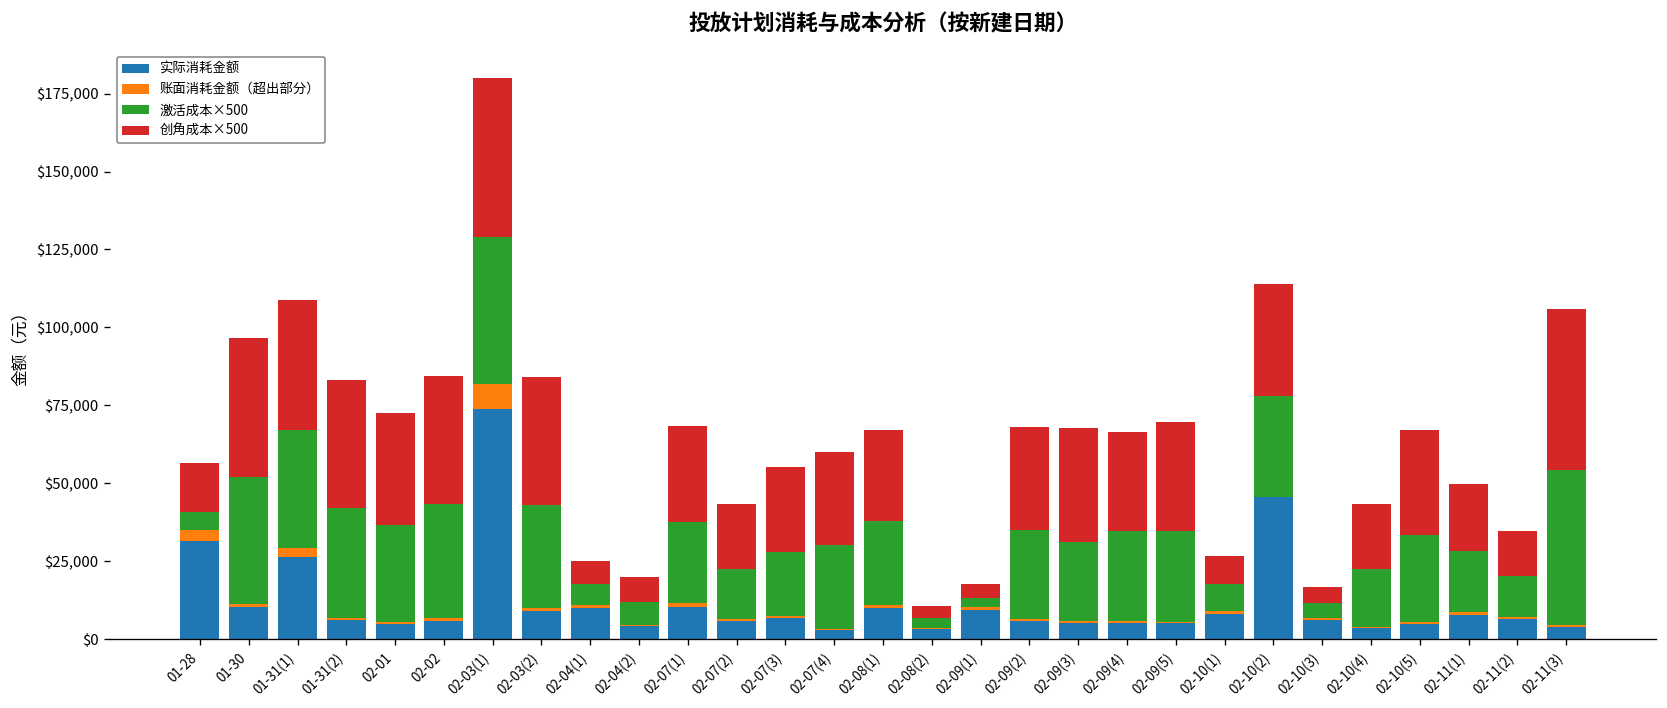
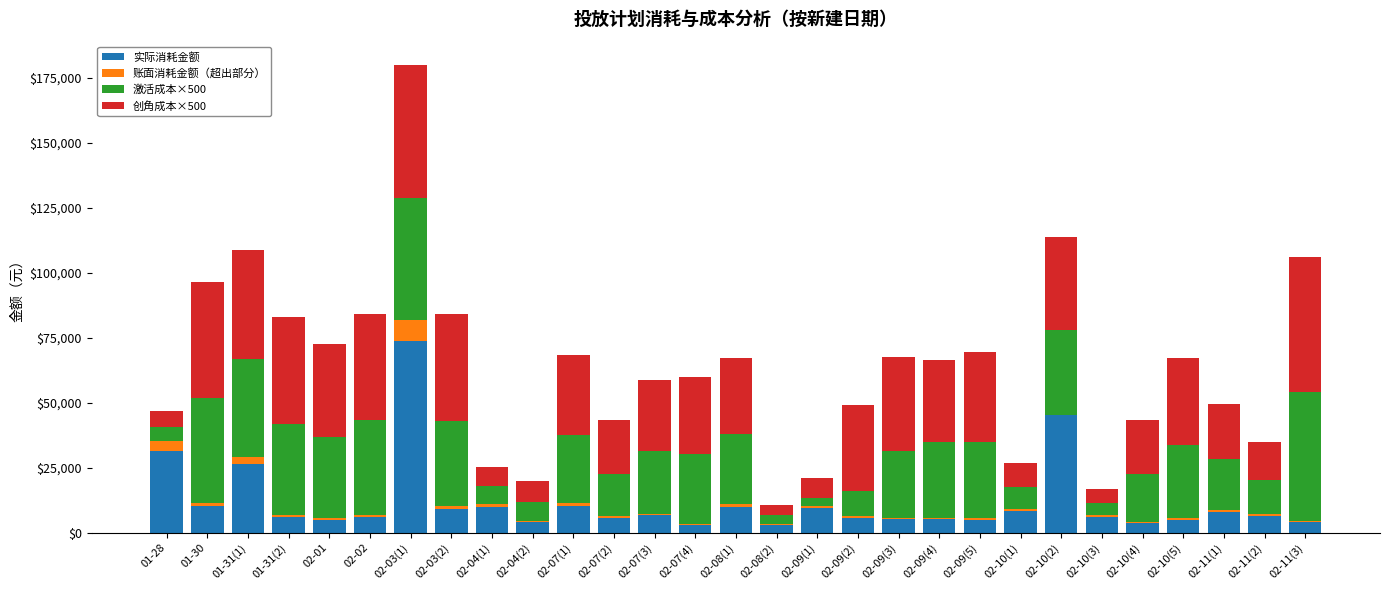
  {
    "实际消耗金额": {
      "01-28": "$32,000",
      "01-30": "$10,000",
      "01-31(1)": "$26,000",
      "01-31(2)": "$6,000",
      "02-01": "$5,000",
      "02-02": "$6,000",
      "02-03(1)": "$74,000",
      "02-03(2)": "$9,000",
      "02-04(1)": "$10,000",
      "02-04(2)": "$4,000",
      "02-07(1)": "$10,000",
      "02-07(2)": "$6,000",
      "02-07(3)": "$7,000",
      "02-07(4)": "$3,000",
      "02-08(1)": "$10,000",
      "02-08(2)": "$3,000",
      "02-09(1)": "$9,000",
      "02-09(2)": "$6,000",
      "02-09(3)": "$5,000",
      "02-09(4)": "$5,000",
      "02-09(5)": "$5,000",
      "02-10(1)": "$8,000",
      "02-10(3)": "$6,000",
      "02-10(4)": "$4,000",
      "02-10(5)": "$5,000",
      "02-11(1)": "$8,000",
      "02-11(2)": "$6,000",
      "02-11(3)": "$4,000"
    },
    "激活成本×500": {
      "01-28": "$6,000",
      "01-30": "$41,000",
      "01-31(1)": "$38,000",
      "01-31(2)": "$35,000",
      "02-01": "$31,000",
      "02-02": "$37,000",
      "02-03(1)": "$47,000",
      "02-03(2)": "$33,000",
      "02-04(1)": "$7,000",
      "02-04(2)": "$7,000",
      "02-07(1)": "$26,000",
      "02-07(2)": "$16,000",
-     "02-07(3)": "$21,000",
+     "02-07(3)": "$24,000",
      "02-07(4)": "$27,000",
      "02-08(1)": "$27,000",
      "02-08(2)": "$3,000",
      "02-09(1)": "$3,000",
-     "02-09(2)": "$29,000",
+     "02-09(2)": "$10,000",
      "02-09(3)": "$26,000",
      "02-09(4)": "$29,000",
      "02-09(5)": "$29,000",
      "02-10(1)": "$8,000",
      "02-10(2)": "$32,000",
      "02-10(3)": "$5,000",
      "02-10(4)": "$19,000",
      "02-10(5)": "$28,000",
      "02-11(1)": "$20,000",
      "02-11(2)": "$13,000",
      "02-11(3)": "$50,000"
    },
    "创角成本×500": {
-     "01-28": "$16,000",
+     "01-28": "$6,000",
      "01-30": "$45,000",
      "01-31(1)": "$42,000",
      "01-31(2)": "$41,000",
      "02-01": "$36,000",
      "02-02": "$41,000",
      "02-03(1)": "$51,000",
      "02-03(2)": "$41,000",
      "02-04(1)": "$7,000",
      "02-04(2)": "$8,000",
      "02-07(1)": "$31,000",
      "02-07(2)": "$21,000",
      "02-07(3)": "$27,000",
      "02-07(4)": "$30,000",
      "02-08(1)": "$29,000",
      "02-08(2)": "$4,000",
-     "02-09(1)": "$4,000",
+     "02-09(1)": "$8,000",
      "02-09(2)": "$33,000",
      "02-09(3)": "$36,000",
      "02-09(4)": "$32,000",
      "02-09(5)": "$35,000",
      "02-10(1)": "$9,000",
      "02-10(2)": "$36,000",
      "02-10(3)": "$5,000",
      "02-10(4)": "$21,000",
      "02-10(5)": "$34,000",
      "02-11(1)": "$21,000",
      "02-11(2)": "$15,000",
      "02-11(3)": "$52,000"
    }
  }
